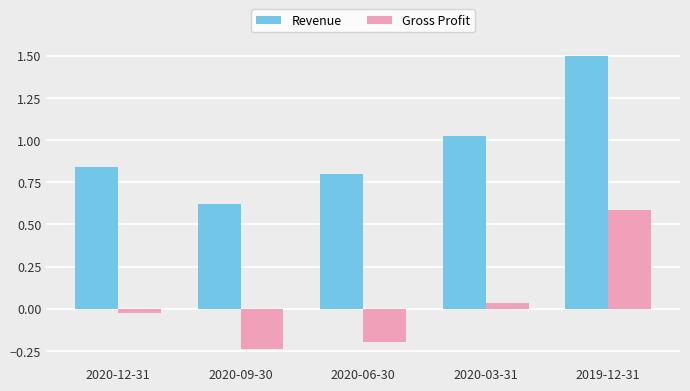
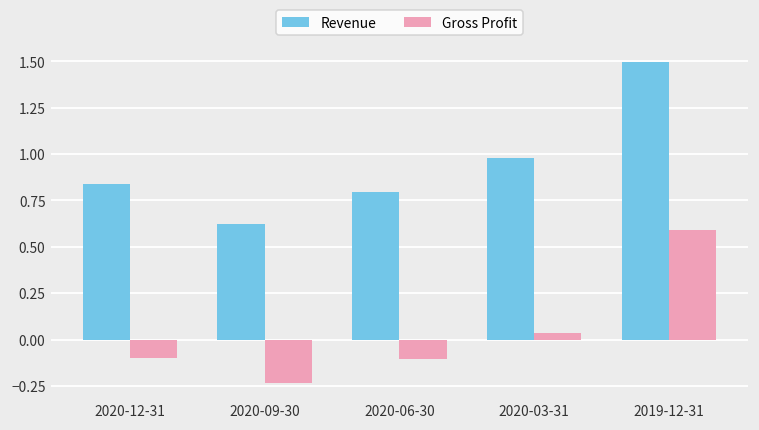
  {
    "Revenue": {
      "2020-12-31": 0.84,
      "2020-09-30": 0.62,
      "2020-06-30": 0.80,
-     "2020-03-31": 1.03,
+     "2020-03-31": 0.98,
      "2019-12-31": 1.50
    },
    "Gross Profit": {
-     "2020-12-31": -0.02,
+     "2020-12-31": -0.10,
      "2020-09-30": -0.24,
-     "2020-06-30": -0.20,
+     "2020-06-30": -0.10,
      "2020-03-31": 0.03,
      "2019-12-31": 0.59
    }
  }
